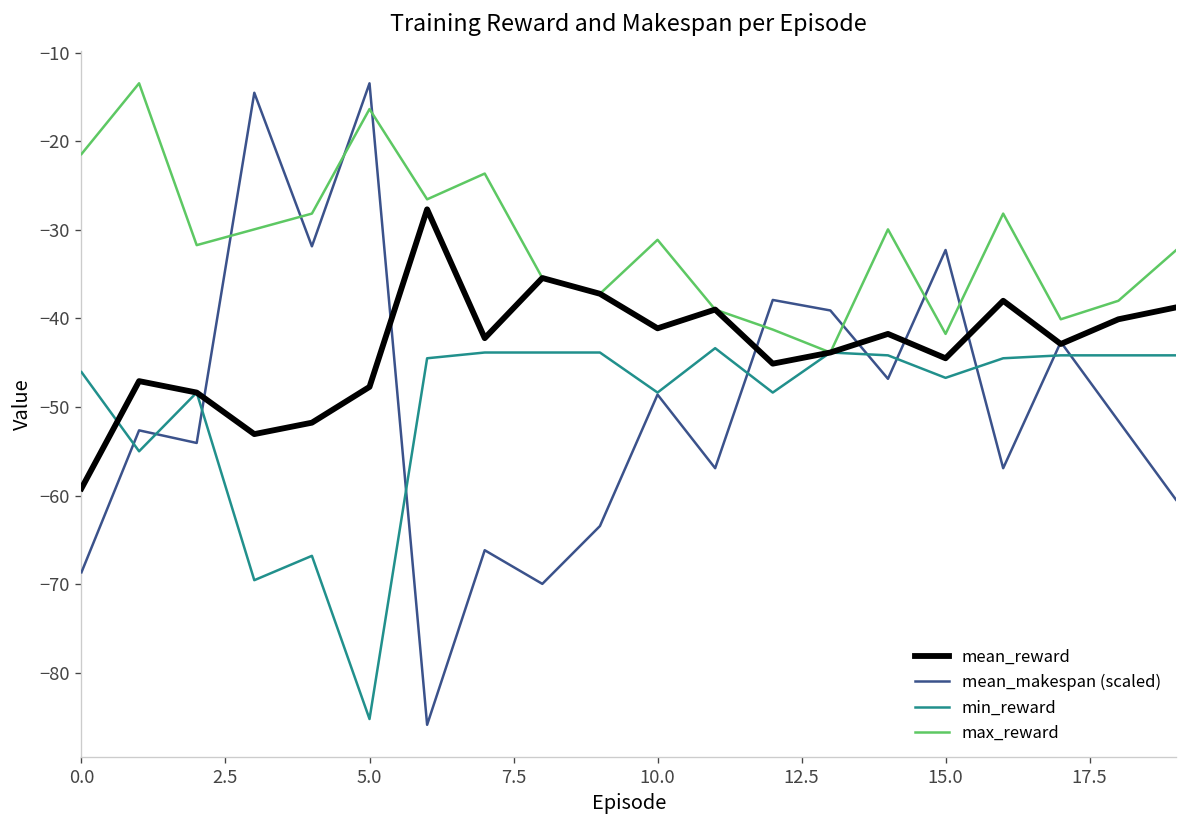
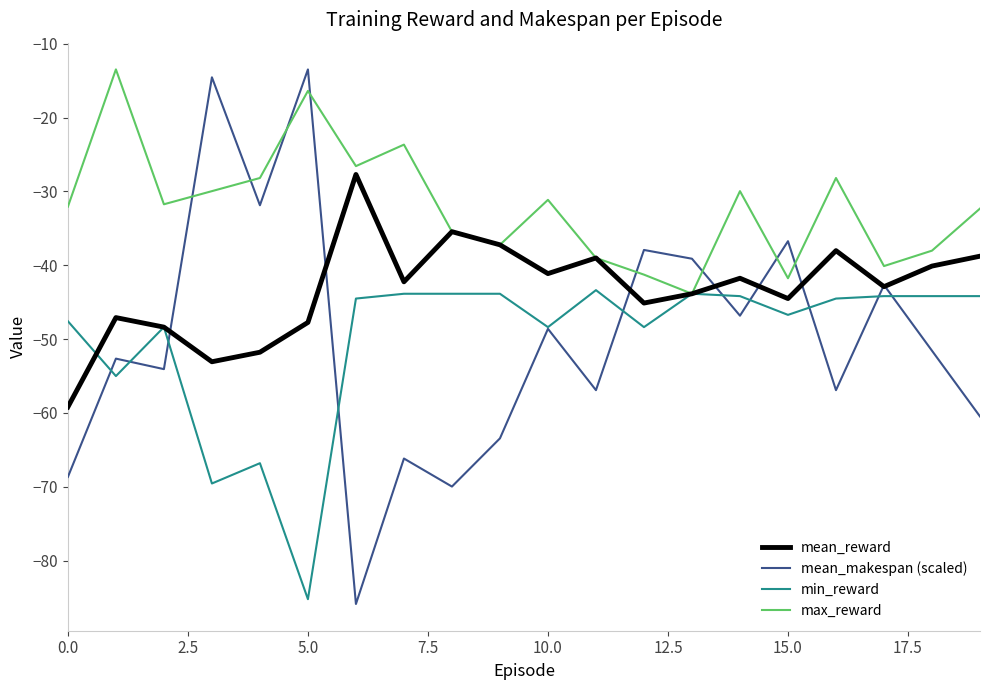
  {
    "mean_reward": {
      "0.0": -59,
      "5.0": -48,
      "10.0": -41,
      "15.0": -45
    },
    "mean_makespan (scaled)": {
      "0.0": -69,
      "5.0": -13,
-     "15.0": -32
+     "15.0": -37
    },
    "min_reward": {
-     "0.0": -46,
+     "0.0": -48,
      "5.0": -85,
      "15.0": -47
    },
    "max_reward": {
-     "0.0": -21,
+     "0.0": -32,
      "5.0": -16,
      "10.0": -31,
      "15.0": -42
    }
  }
